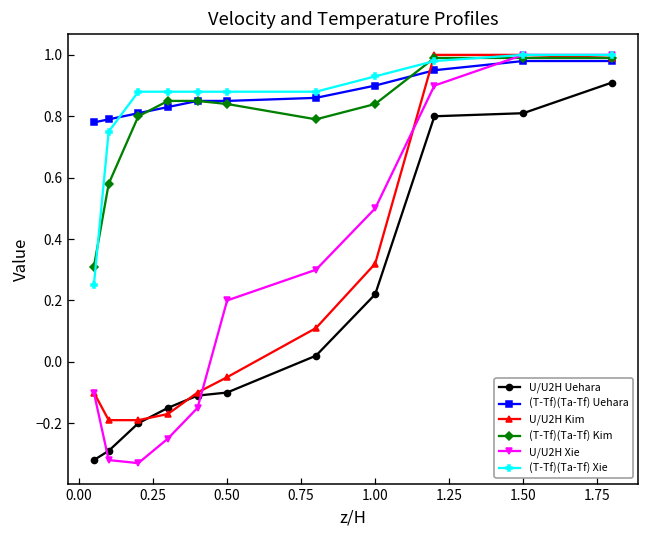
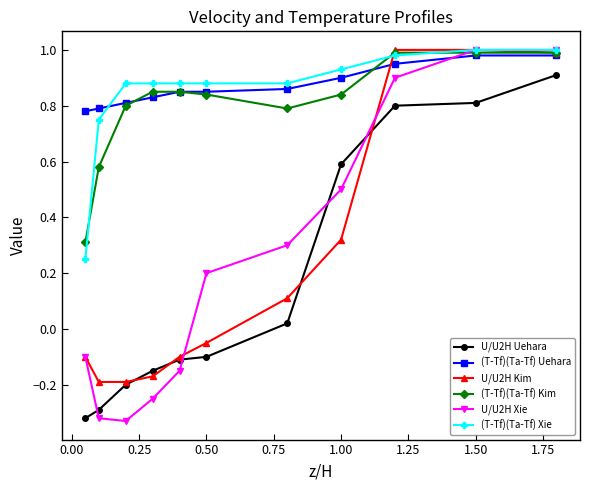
  {
    "U/U2H Uehara": {
      "0.50": -0.10,
-     "1.00": 0.22,
+     "1.00": 0.59,
      "1.50": 0.81
    },
    "(T-Tf)(Ta-Tf) Uehara": {
      "0.50": 0.85,
      "1.00": 0.90,
      "1.50": 0.98
    },
    "U/U2H Kim": {
      "0.50": -0.05,
      "1.00": 0.32
    },
    "(T-Tf)(Ta-Tf) Kim": {
      "0.50": 0.84,
      "1.00": 0.84,
      "1.50": 0.99
    },
    "U/U2H Xie": {
      "0.50": 0.20,
      "1.00": 0.50
    },
    "(T-Tf)(Ta-Tf) Xie": {
      "0.50": 0.88,
      "1.00": 0.93
    }
  }
